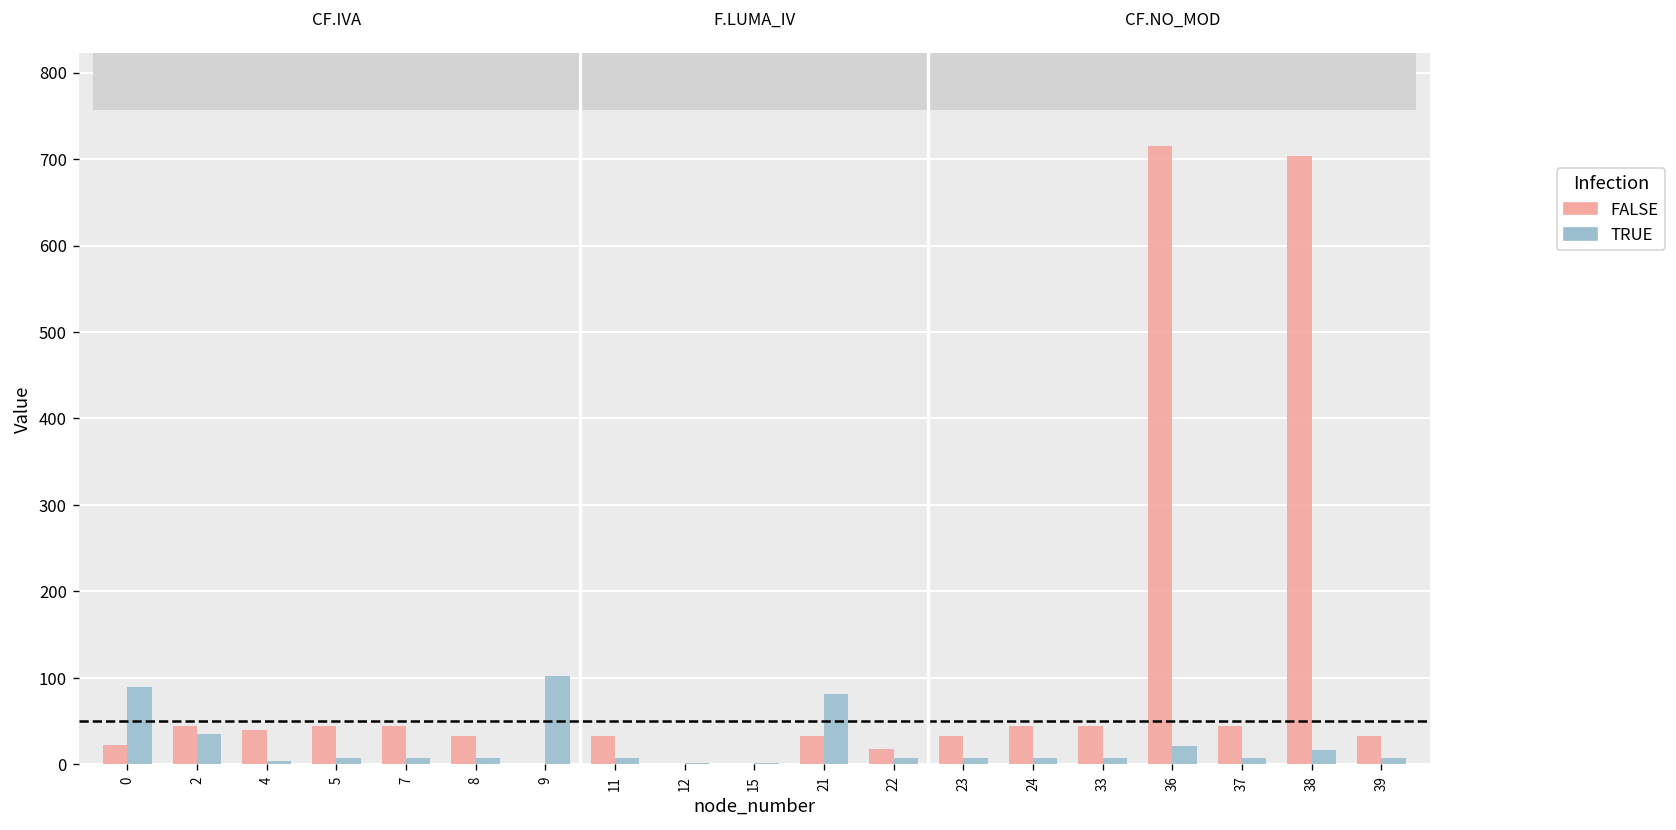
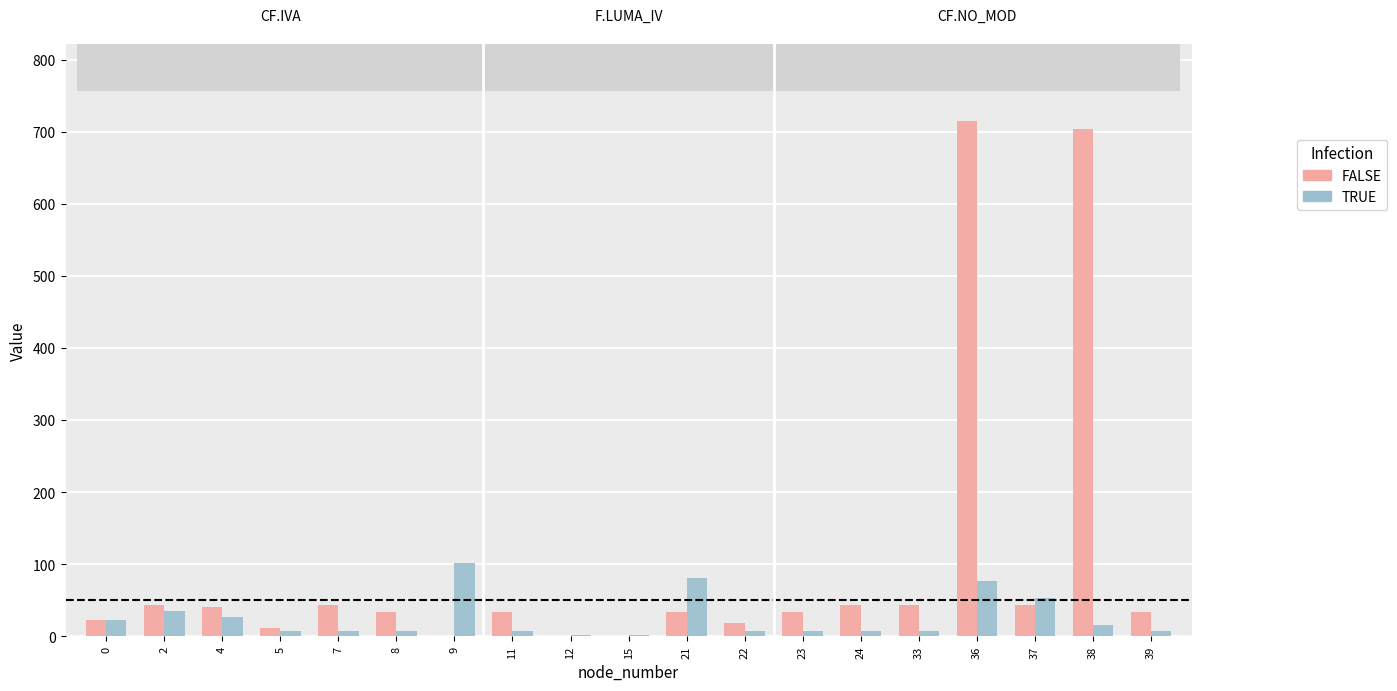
  {
    "FALSE": {
      "0": 20,
      "2": 40,
      "4": 40,
-     "5": 40,
+     "5": 10,
      "7": 40,
      "8": 30,
      "9": 0,
      "11": 30,
      "12": 0,
      "15": 0,
      "21": 30,
      "22": 20,
      "23": 30,
      "24": 40,
      "33": 40,
      "36": 720,
      "37": 40,
      "38": 700,
      "39": 30
    },
    "TRUE": {
-     "0": 90,
+     "0": 20,
      "2": 40,
-     "4": 0,
+     "4": 30,
      "5": 10,
      "7": 10,
      "8": 10,
      "9": 100,
      "11": 10,
      "21": 80,
      "22": 10,
      "23": 10,
      "24": 10,
      "33": 10,
-     "36": 20,
-     "37": 10,
+     "36": 80,
+     "37": 50,
      "38": 20,
      "39": 10
    }
  }
